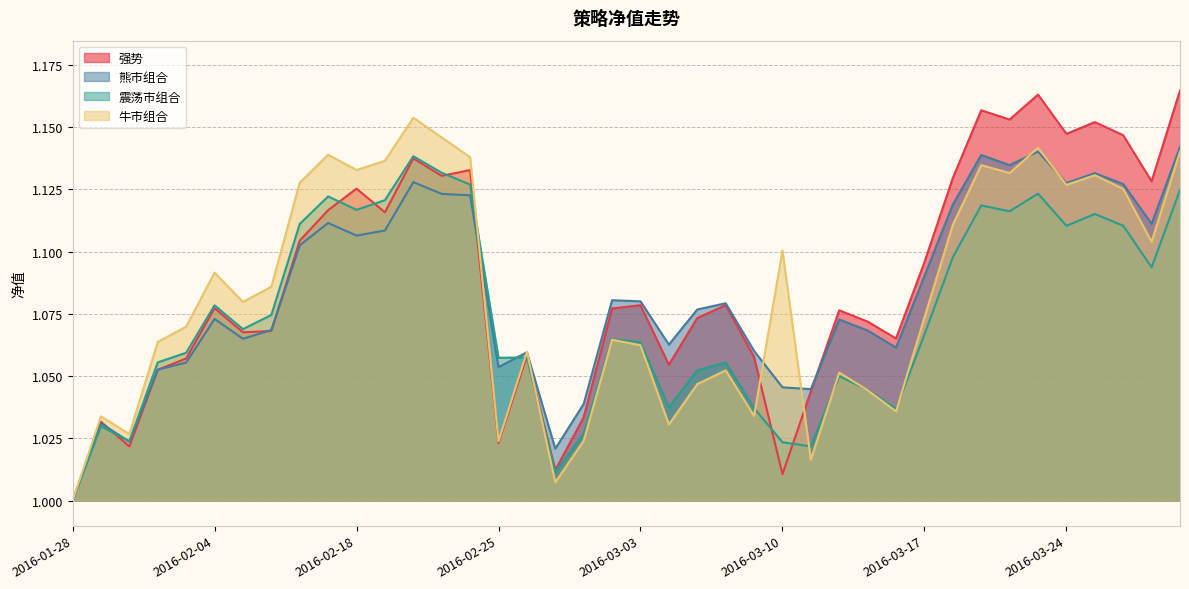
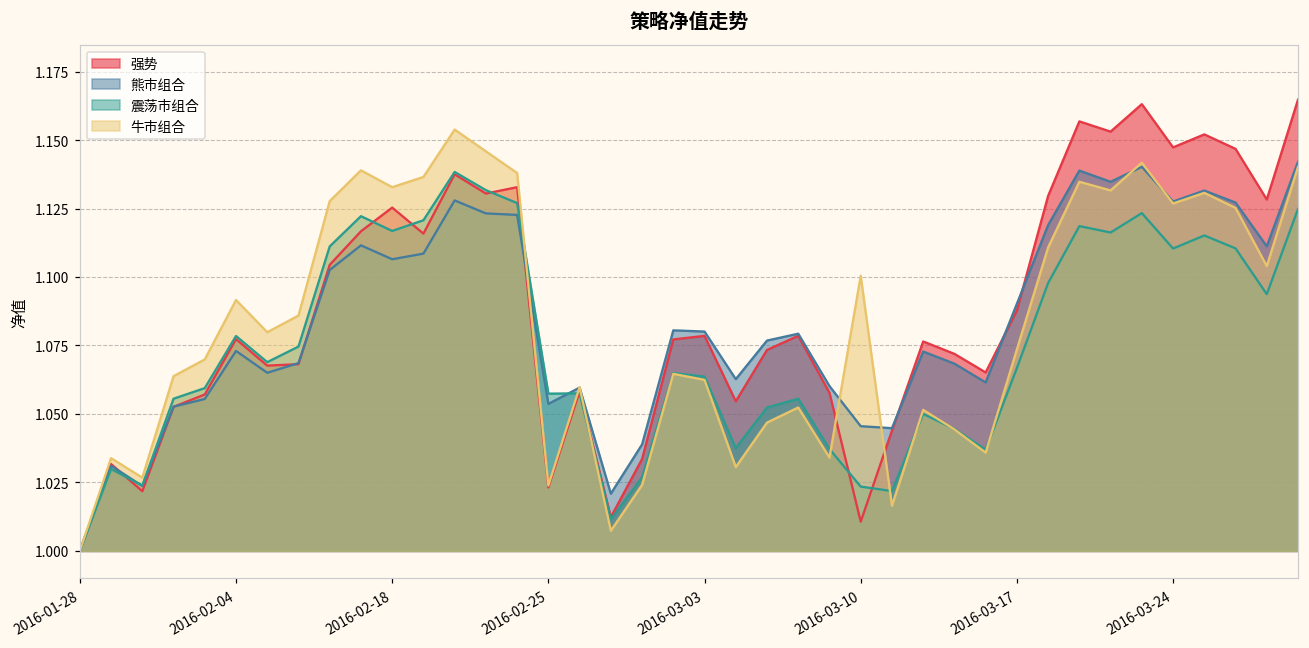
  {
    "强势": {
      "2016-02-04": 1.077,
      "2016-02-18": 1.125,
      "2016-03-03": 1.079,
      "2016-03-10": 1.011,
-     "2016-03-17": 1.096,
+     "2016-03-17": 1.088,
      "2016-03-24": 1.147
    },
    "牛市组合": {
      "2016-02-04": 1.092,
      "2016-02-18": 1.133,
      "2016-03-03": 1.062,
      "2016-03-10": 1.100,
      "2016-03-17": 1.074
    }
  }
